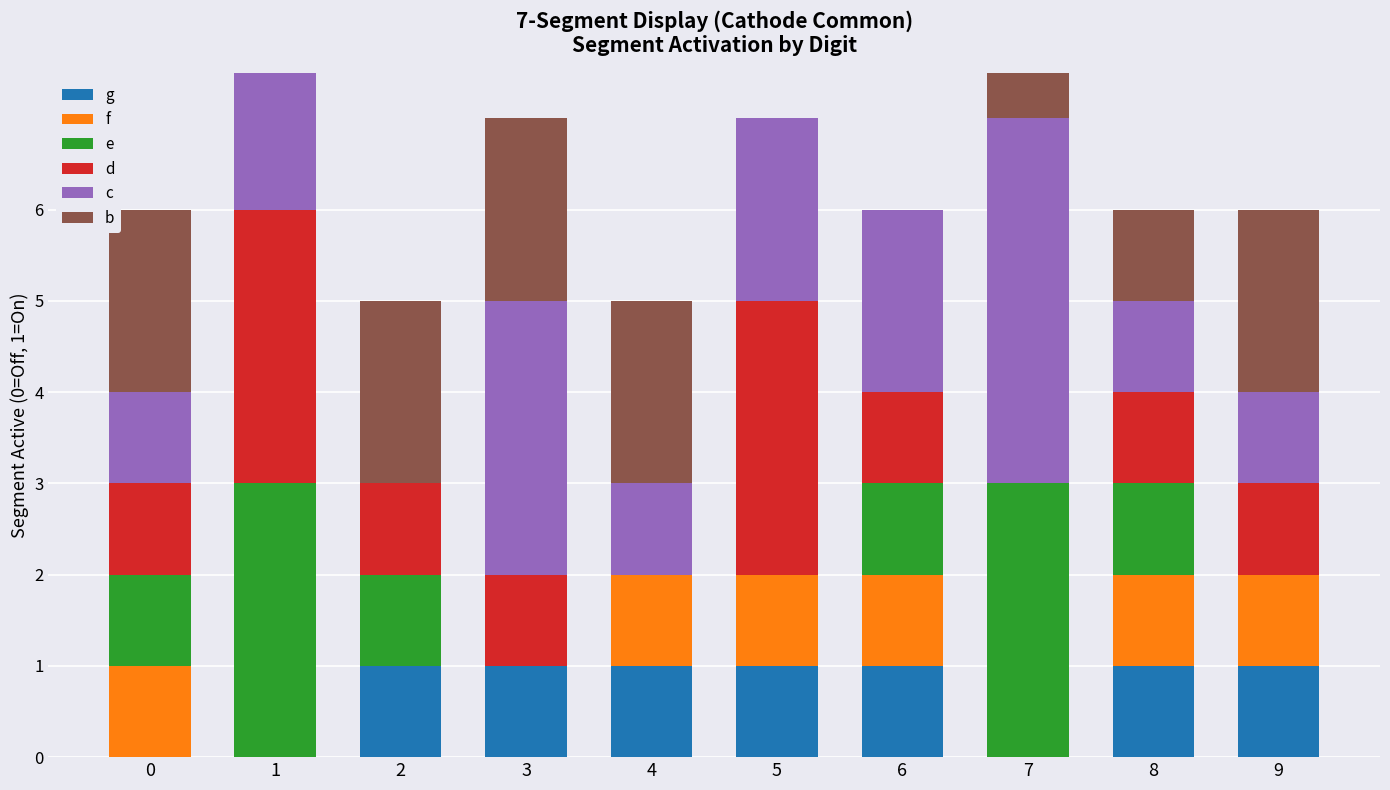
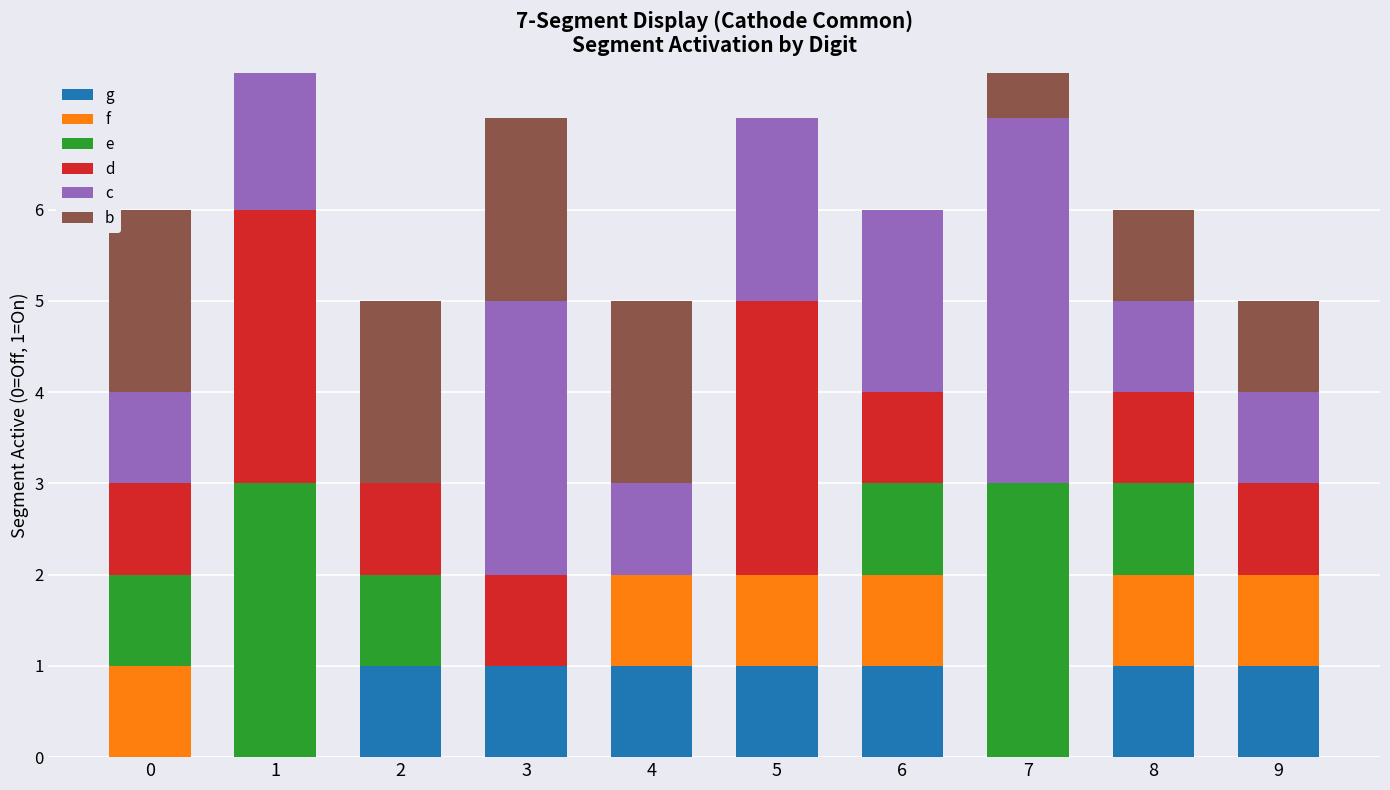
  {
    "g": {
      "0": 0,
      "1": 0,
      "2": 1,
      "3": 1,
      "4": 1,
      "5": 1,
      "6": 1,
      "7": 0,
      "8": 1,
      "9": 1
    },
    "d": {
      "0": 1,
      "1": 3,
      "2": 1,
      "3": 1,
      "4": 0,
      "5": 3,
      "6": 1,
      "7": 0,
      "8": 1,
      "9": 1
    },
    "c": {
      "0": 1,
      "2": 0,
      "3": 3,
      "4": 1,
      "5": 2,
      "6": 2,
      "7": 4,
      "8": 1,
      "9": 1
    },
    "b": {
      "0": 2,
      "2": 2,
      "3": 2,
      "4": 2,
      "5": 0,
      "6": 0,
      "8": 1,
-     "9": 2
+     "9": 1
    }
  }
